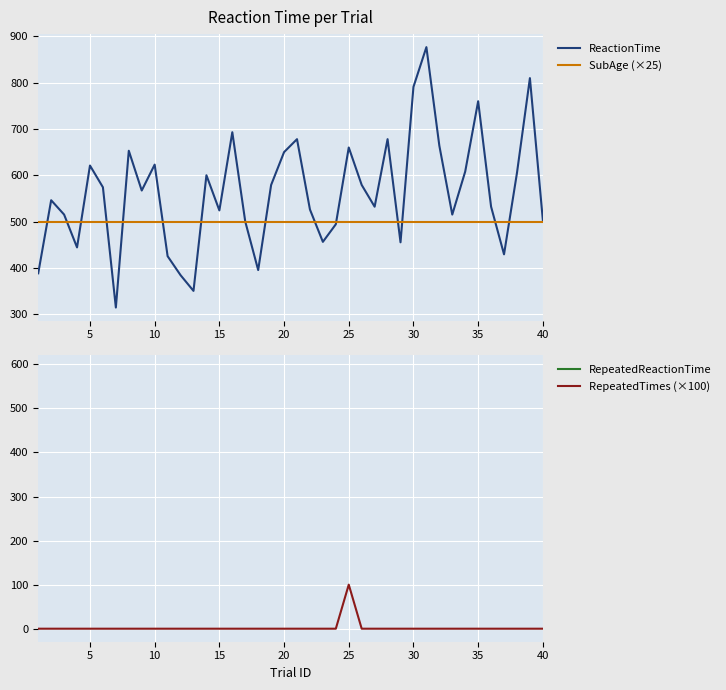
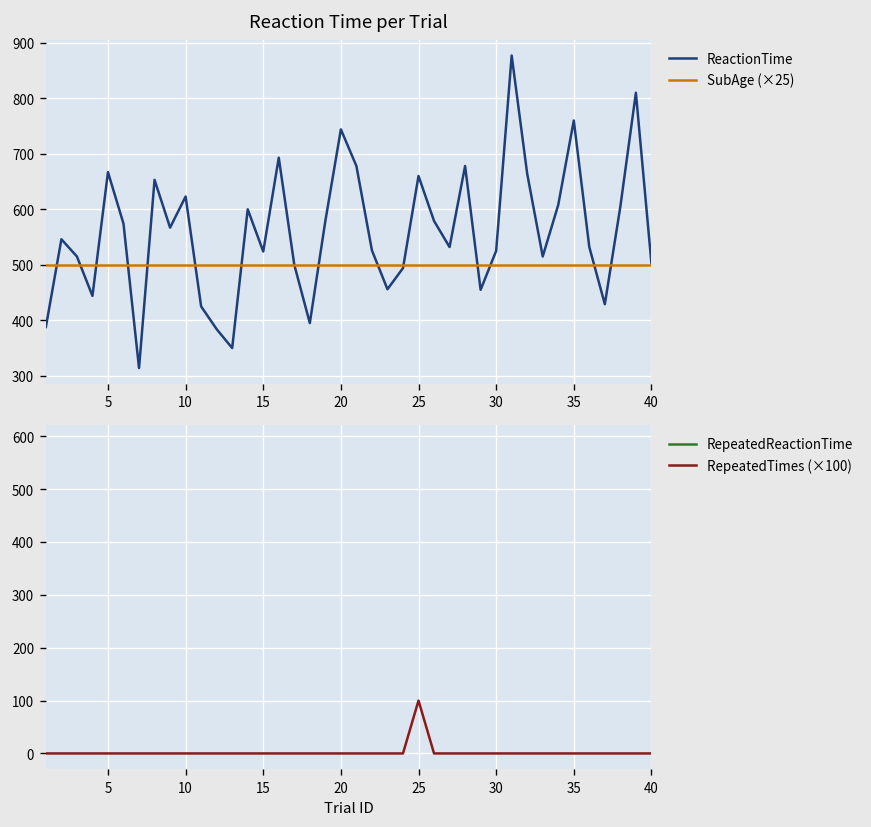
  {
    "Reaction Time per Trial": {
      "ReactionTime": {
-       "5": 620,
+       "5": 670,
        "10": 620,
        "15": 520,
-       "20": 650,
+       "20": 740,
        "25": 660,
-       "30": 790,
+       "30": 530,
        "35": 760
      },
      "SubAge (×25)": {
        "5": 500,
        "10": 500,
        "15": 500,
        "20": 500,
        "25": 500,
        "30": 500,
        "35": 500
      }
    }
  }
